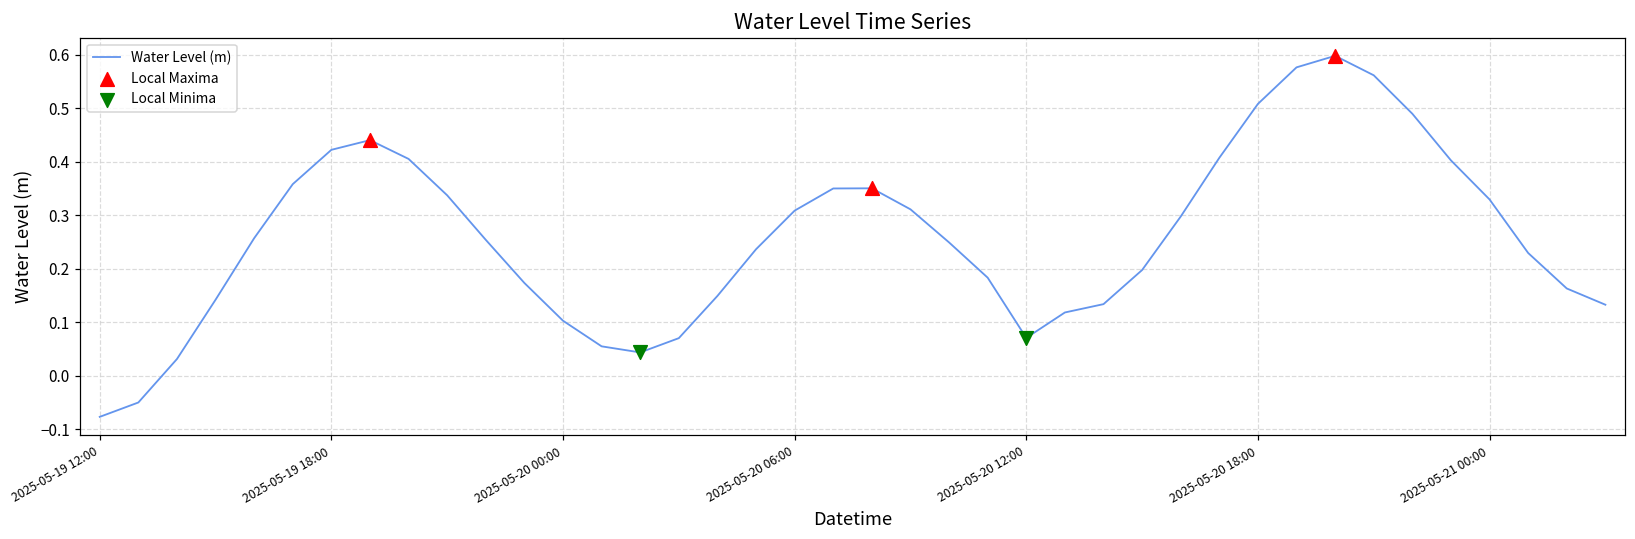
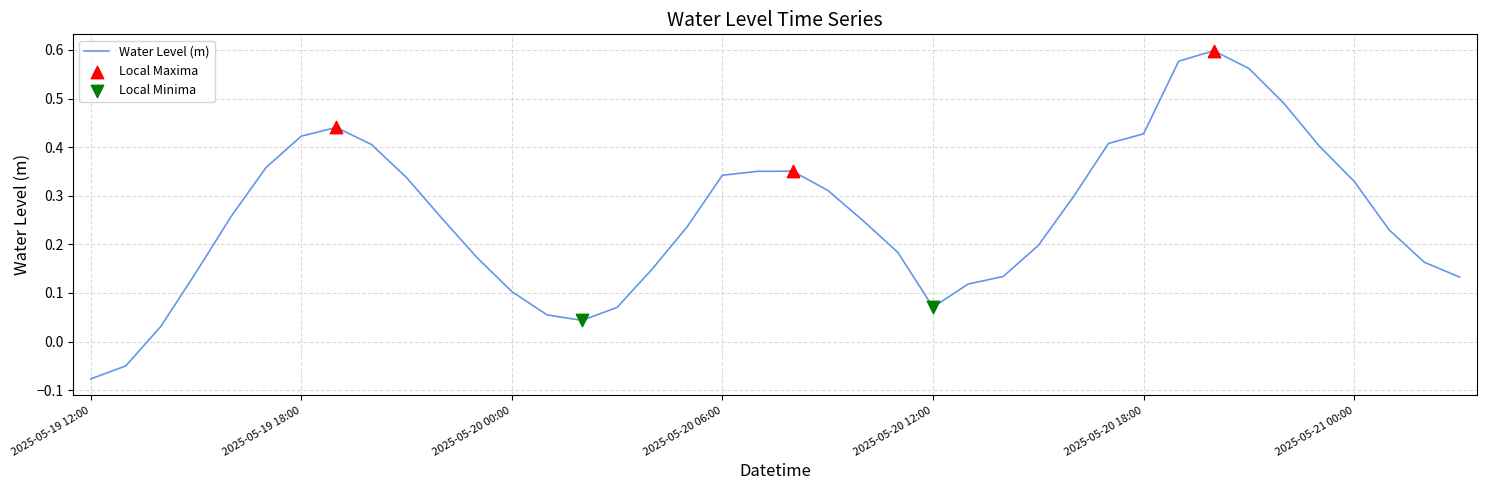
  {
    "Water Level (m)": {
      "2025-05-19 12:00": -0.08,
      "2025-05-19 18:00": 0.42,
      "2025-05-20 00:00": 0.10,
-     "2025-05-20 06:00": 0.31,
-     "2025-05-20 18:00": 0.51,
+     "2025-05-20 06:00": 0.34,
+     "2025-05-20 18:00": 0.43,
      "2025-05-21 00:00": 0.33
    }
  }
